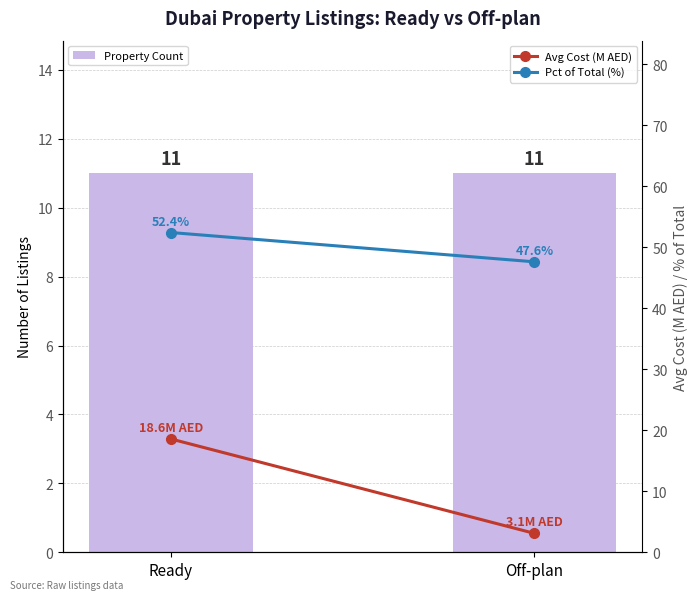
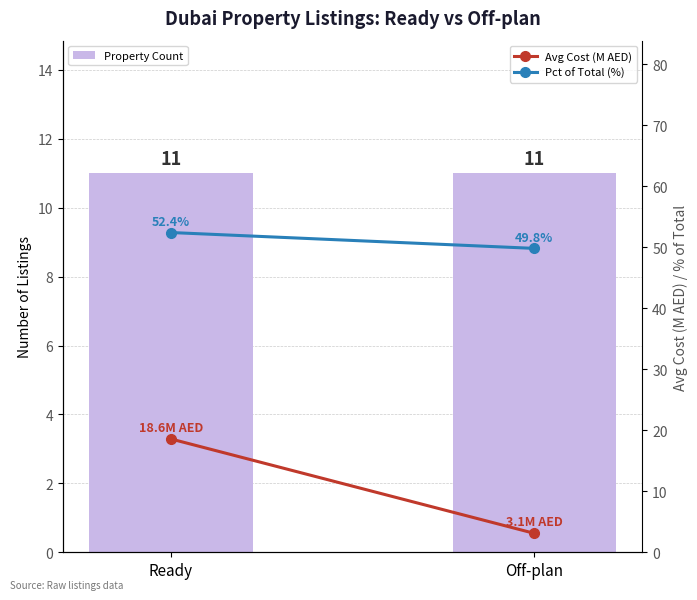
  {
    "Property Count": {
      "Ready": "11",
      "Off-plan": "11"
    },
    "Avg Cost (M AED)": {
      "Ready": "18.6M",
      "Off-plan": "3.1M"
    },
    "Pct of Total (%)": {
      "Ready": "52.4%",
-     "Off-plan": "47.6%"
+     "Off-plan": "49.8%"
    }
  }
